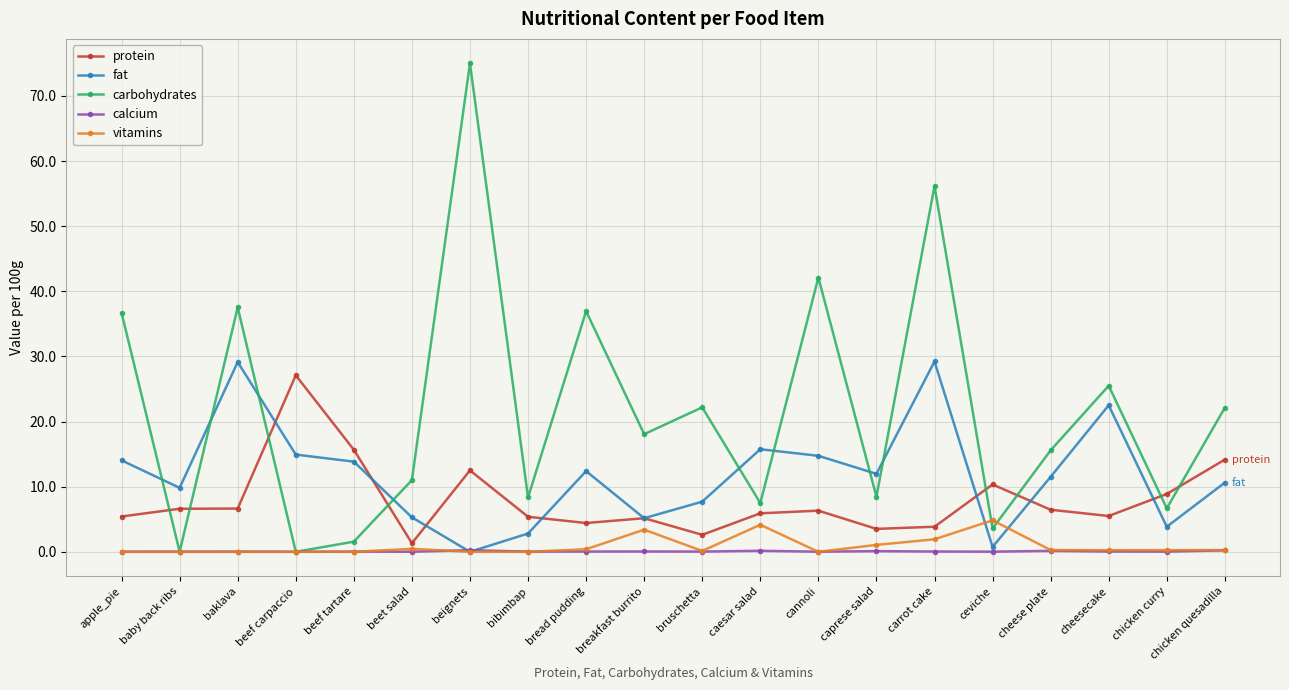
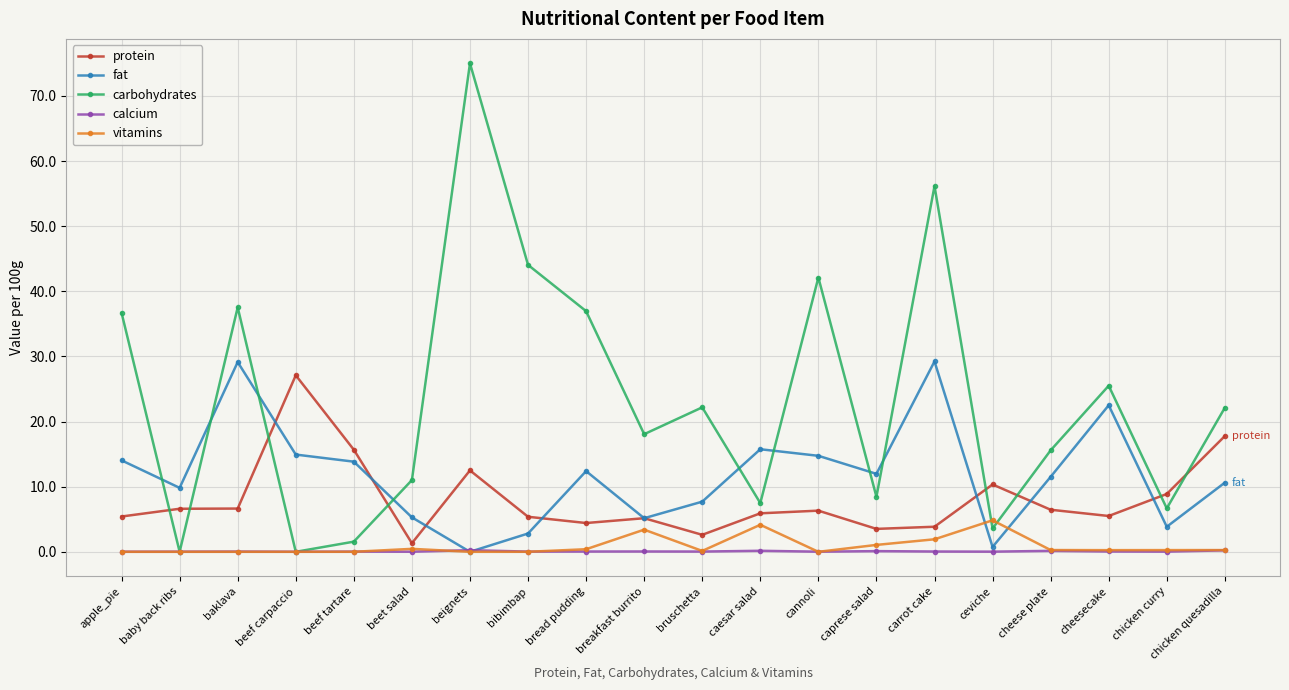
  {
    "protein": {
      "apple_pie": 5,
      "baby back ribs": 7,
      "baklava": 7,
      "beef carpaccio": 27,
      "beef tartare": 16,
      "beet salad": 1,
      "beignets": 13,
      "bibimbap": 5,
      "bread pudding": 4,
      "bruschetta": 3,
      "caesar salad": 6,
      "cannoli": 6,
      "caprese salad": 4,
      "carrot cake": 4,
      "ceviche": 10,
      "cheese plate": 6,
      "cheesecake": 6,
      "chicken curry": 9,
-     "chicken quesadilla": 14
+     "chicken quesadilla": 18
    },
    "fat": {
      "apple_pie": 14,
      "baby back ribs": 10,
      "baklava": 29,
      "beef carpaccio": 15,
      "beef tartare": 14,
      "beet salad": 5,
      "bibimbap": 3,
      "bread pudding": 12,
      "bruschetta": 8,
      "caesar salad": 16,
      "cannoli": 15,
      "caprese salad": 12,
      "carrot cake": 29,
      "ceviche": 1,
      "cheese plate": 12,
      "cheesecake": 23,
      "chicken curry": 4,
      "chicken quesadilla": 11
    },
    "carbohydrates": {
      "apple_pie": 37,
      "baklava": 38,
      "beef tartare": 2,
      "beet salad": 11,
      "beignets": 75,
-     "bibimbap": 8,
+     "bibimbap": 44,
      "bread pudding": 37,
      "breakfast burrito": 18,
      "bruschetta": 22,
      "caesar salad": 7,
      "cannoli": 42,
      "caprese salad": 8,
      "carrot cake": 56,
      "ceviche": 4,
      "cheese plate": 16,
      "cheesecake": 26,
      "chicken curry": 7,
      "chicken quesadilla": 22
    },
    "calcium": {
      "beet salad": 0,
      "breakfast burrito": 0,
      "caesar salad": 0,
      "caprese salad": 0,
      "carrot cake": 0,
      "ceviche": 0
    },
    "vitamins": {
      "beet salad": 0,
      "breakfast burrito": 3,
      "caesar salad": 4,
      "caprese salad": 1,
      "carrot cake": 2,
      "ceviche": 5
    }
  }
